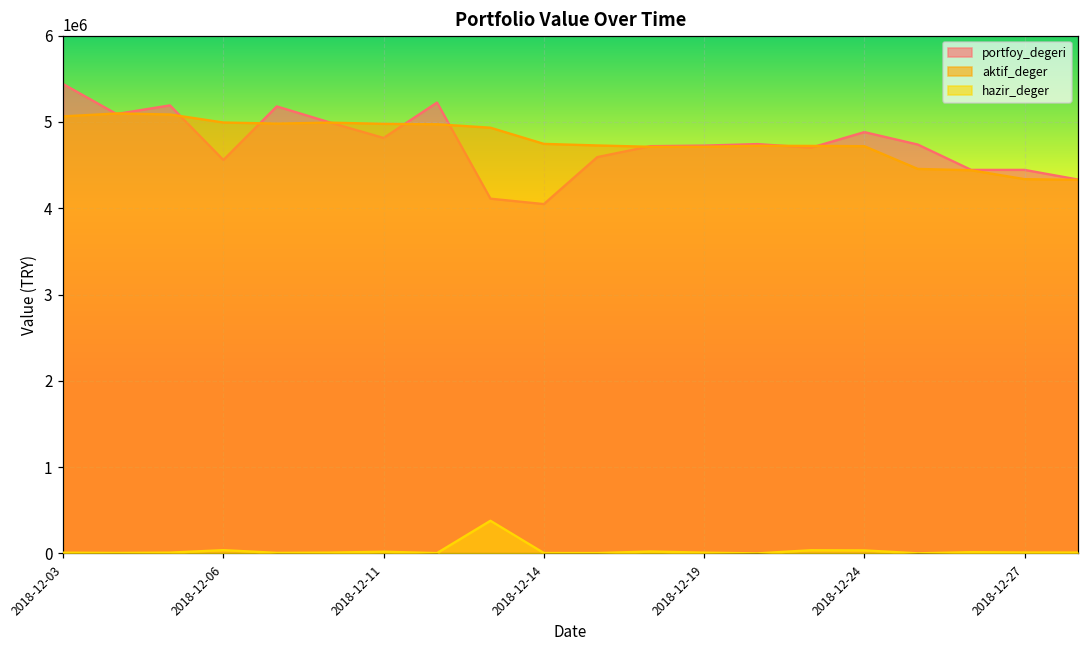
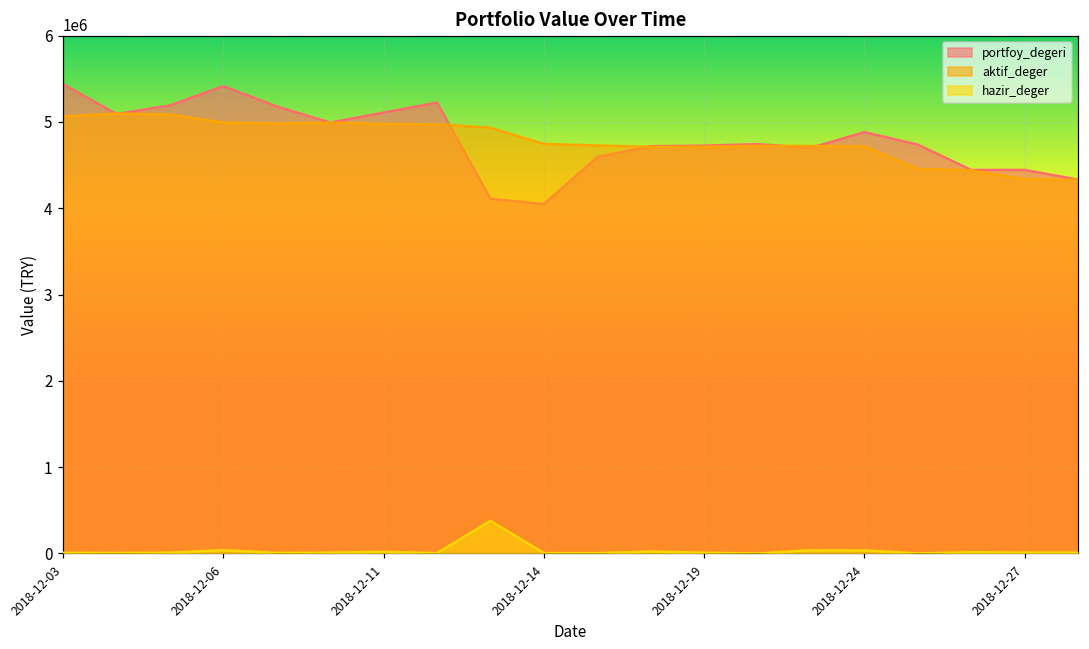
  {
    "portfoy_degeri": {
      "2018-12-03": 5400000,
-     "2018-12-06": 4600000,
-     "2018-12-11": 4800000,
+     "2018-12-06": 5400000,
+     "2018-12-11": 5100000,
      "2018-12-14": 4000000,
      "2018-12-24": 4900000,
      "2018-12-27": 4400000
    }
  }
